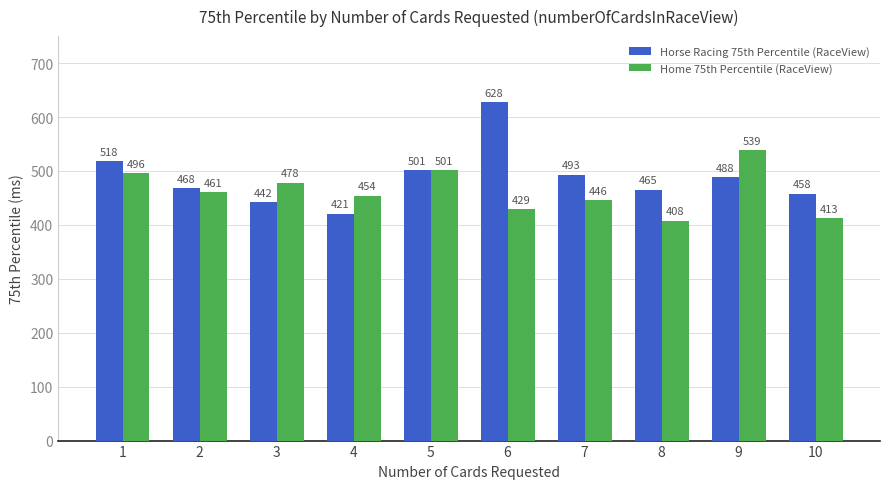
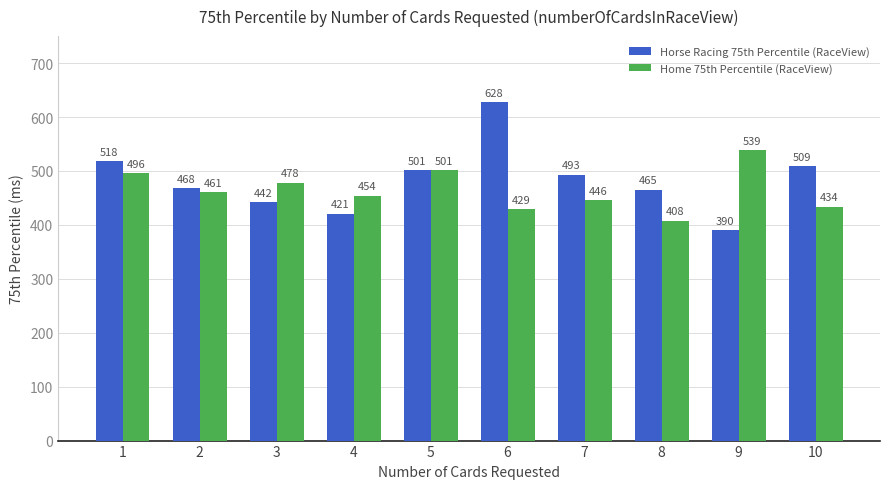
  {
    "Horse Racing 75th Percentile (RaceView)": {
      "1": 518,
      "2": 468,
      "3": 442,
      "4": 421,
      "5": 501,
      "6": 628,
      "7": 493,
      "8": 465,
-     "9": 488,
-     "10": 458
+     "9": 390,
+     "10": 509
    },
    "Home 75th Percentile (RaceView)": {
      "1": 496,
      "2": 461,
      "3": 478,
      "4": 454,
      "5": 501,
      "6": 429,
      "7": 446,
      "8": 408,
      "9": 539,
-     "10": 413
+     "10": 434
    }
  }
